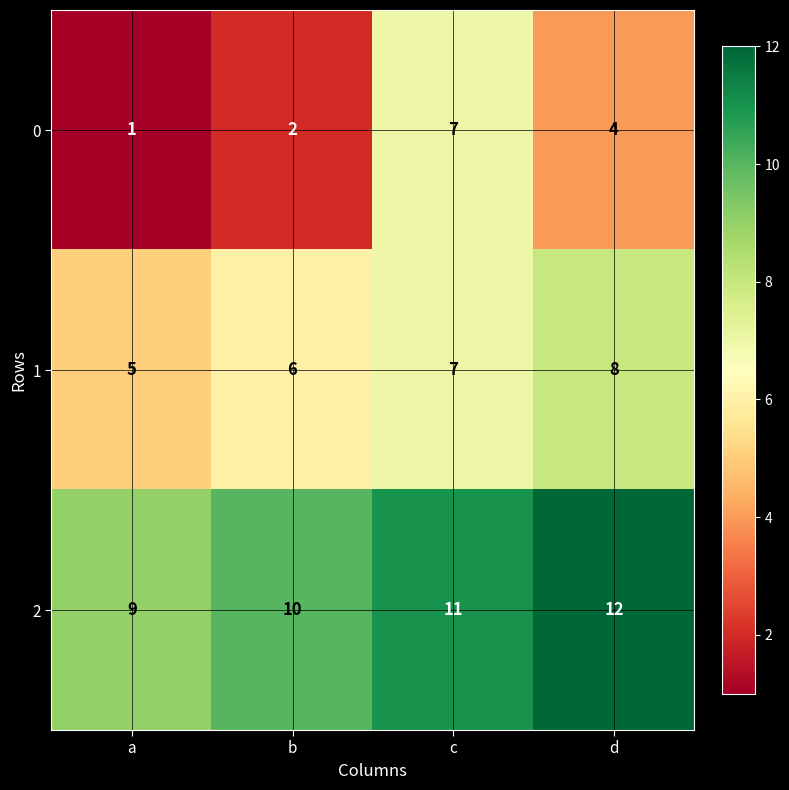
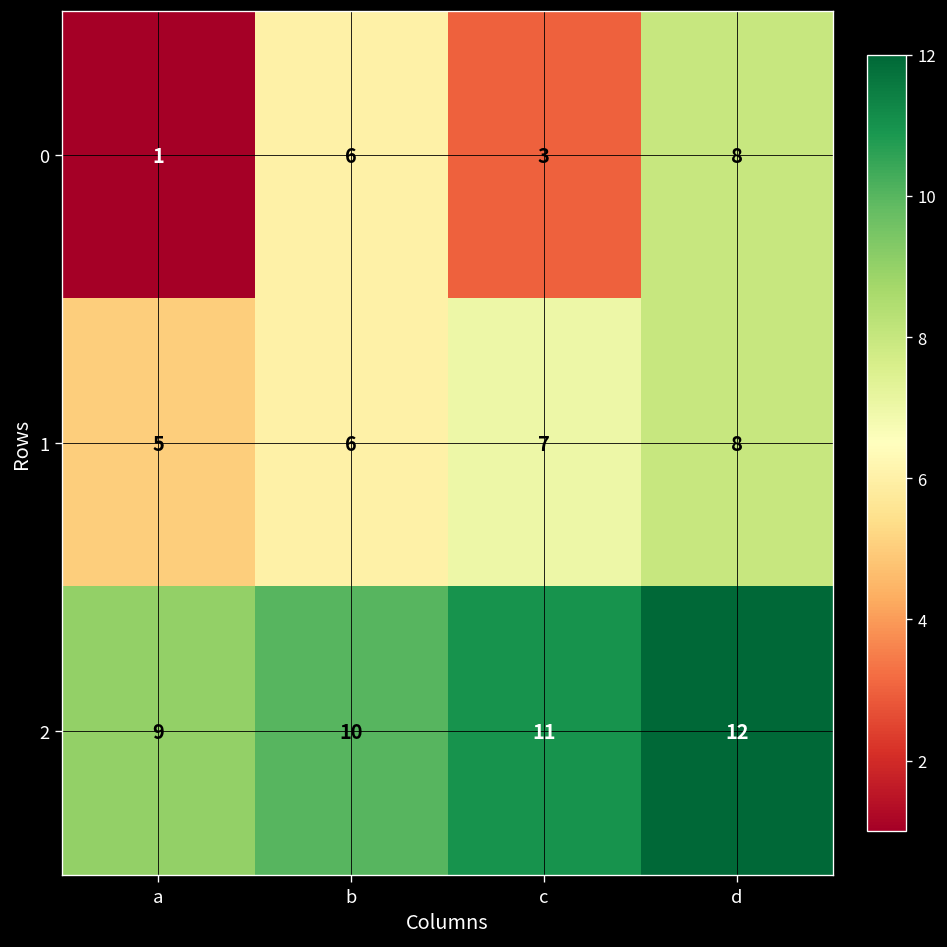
  {
    "0": {
      "a": 1,
-     "b": 2,
-     "c": 7,
-     "d": 4
+     "b": 6,
+     "c": 3,
+     "d": 8
    },
    "1": {
      "a": 5,
      "b": 6,
      "c": 7,
      "d": 8
    },
    "2": {
      "a": 9,
      "b": 10,
      "c": 11,
      "d": 12
    }
  }
